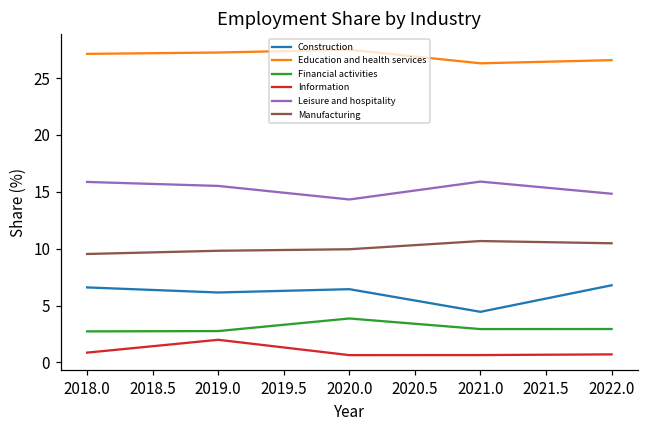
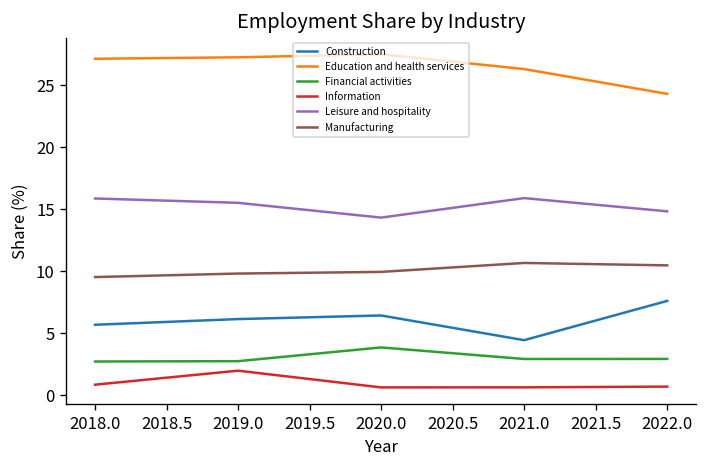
  {
    "Construction": {
-     "2018.0": 6.6,
+     "2018.0": 5.7,
      "2019.0": 6.1,
      "2020.0": 6.4,
      "2021.0": 4.4,
-     "2022.0": 6.8
+     "2022.0": 7.6
    },
    "Education and health services": {
      "2018.0": 27.1,
      "2019.0": 27.2,
      "2021.0": 26.3,
-     "2022.0": 26.6
+     "2022.0": 24.3
    },
    "Financial activities": {
      "2018.0": 2.7,
      "2019.0": 2.8,
      "2020.0": 3.9,
      "2021.0": 2.9,
      "2022.0": 2.9
    },
    "Information": {
      "2018.0": 0.9,
      "2019.0": 2.0,
      "2020.0": 0.6,
      "2021.0": 0.6,
      "2022.0": 0.7
    },
    "Leisure and hospitality": {
      "2018.0": 15.9,
      "2019.0": 15.5,
      "2020.0": 14.3,
      "2021.0": 15.9,
      "2022.0": 14.8
    },
    "Manufacturing": {
      "2018.0": 9.5,
      "2019.0": 9.8,
      "2020.0": 9.9,
      "2021.0": 10.7,
      "2022.0": 10.5
    }
  }
